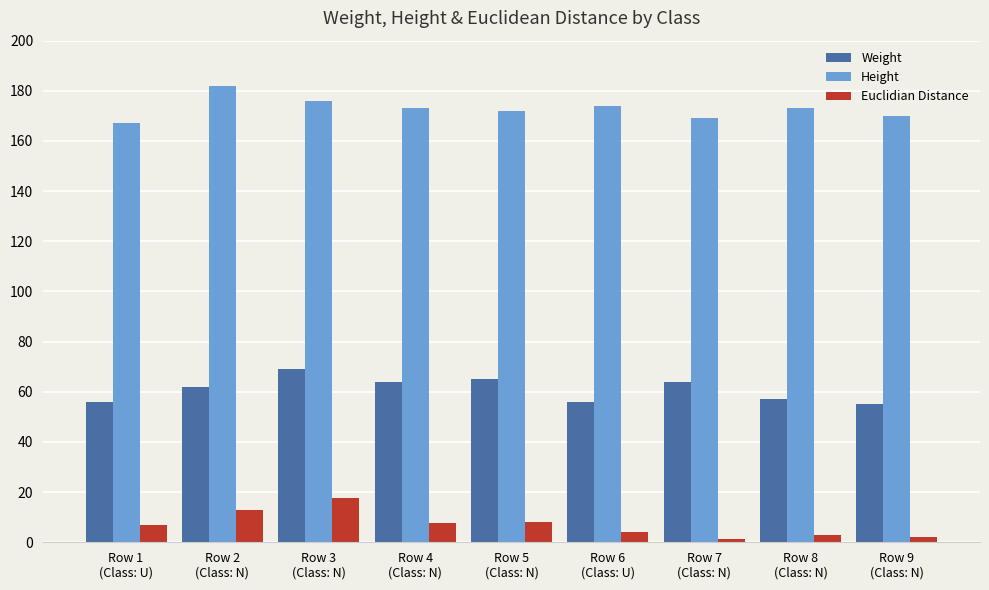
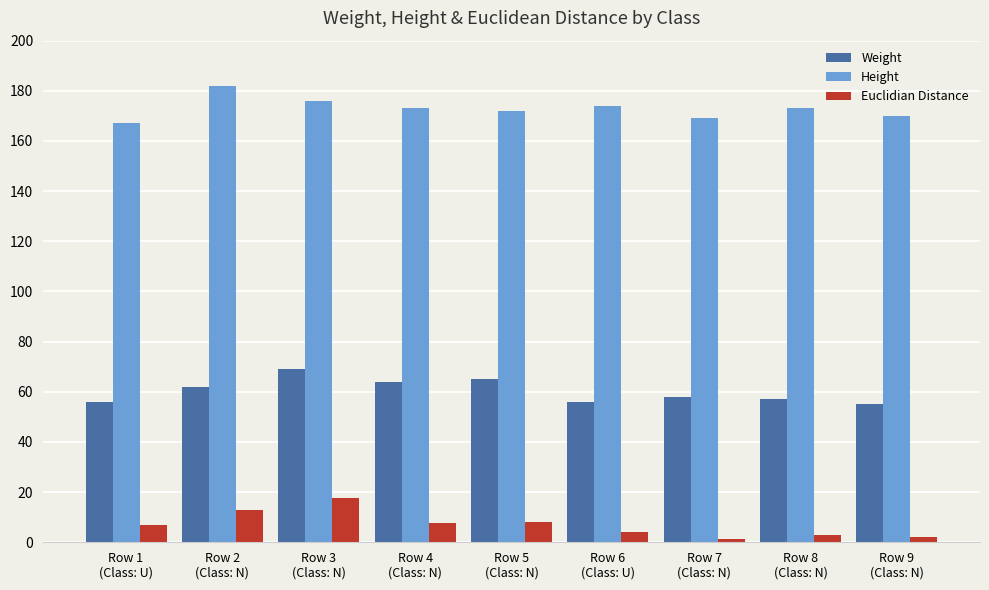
  {
    "Weight": {
      "Row 1 (Class: U)": 56,
      "Row 2 (Class: N)": 62,
      "Row 3 (Class: N)": 69,
      "Row 4 (Class: N)": 64,
      "Row 5 (Class: N)": 65,
      "Row 6 (Class: U)": 56,
-     "Row 7 (Class: N)": 64,
+     "Row 7 (Class: N)": 58,
      "Row 8 (Class: N)": 57,
      "Row 9 (Class: N)": 55
    },
    "Height": {
      "Row 1 (Class: U)": 167,
      "Row 2 (Class: N)": 182,
      "Row 3 (Class: N)": 176,
      "Row 4 (Class: N)": 173,
      "Row 5 (Class: N)": 172,
      "Row 6 (Class: U)": 174,
      "Row 7 (Class: N)": 169,
      "Row 8 (Class: N)": 173,
      "Row 9 (Class: N)": 170
    },
    "Euclidian Distance": {
      "Row 1 (Class: U)": 7,
      "Row 2 (Class: N)": 13,
      "Row 3 (Class: N)": 18,
      "Row 4 (Class: N)": 8,
      "Row 5 (Class: N)": 8,
      "Row 6 (Class: U)": 4,
      "Row 7 (Class: N)": 1,
      "Row 8 (Class: N)": 3,
      "Row 9 (Class: N)": 2
    }
  }
